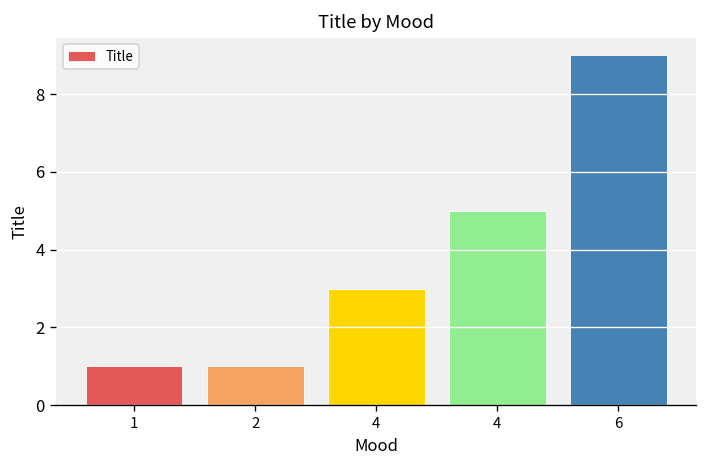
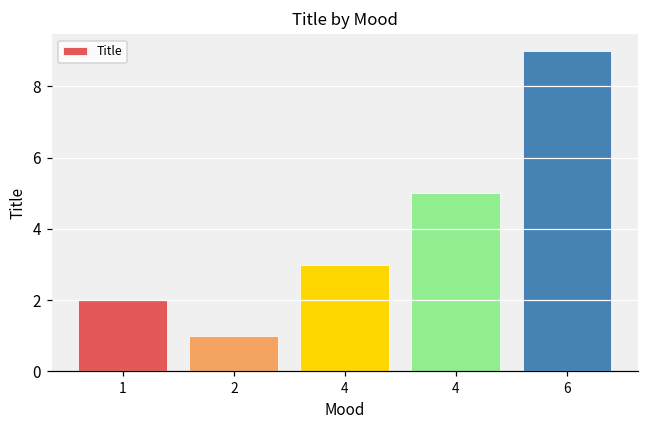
  {
-   "1": 1,
+   "1": 2,
    "2": 1,
    "6": 9
  }
